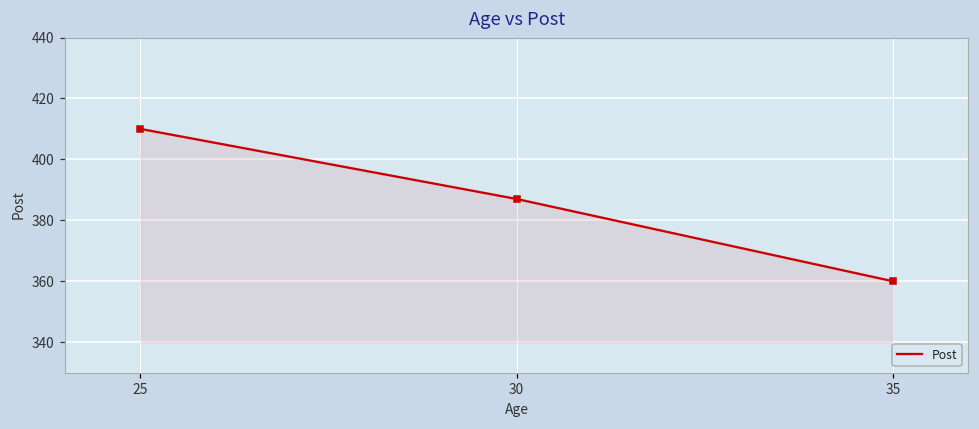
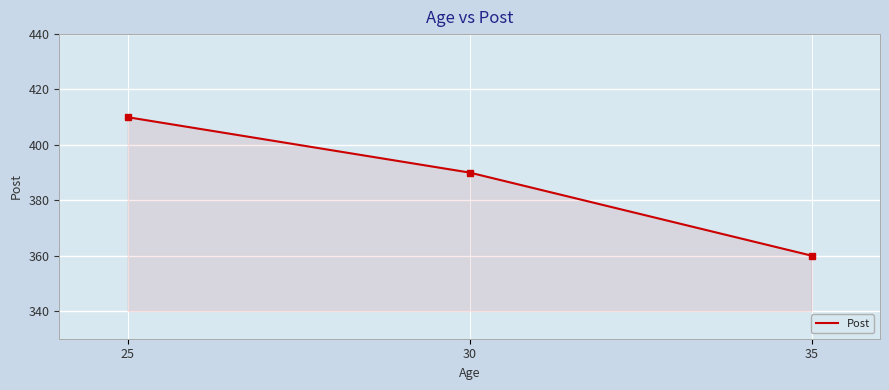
  {
    "25": 410,
-   "30": 387,
+   "30": 390,
    "35": 360
  }
